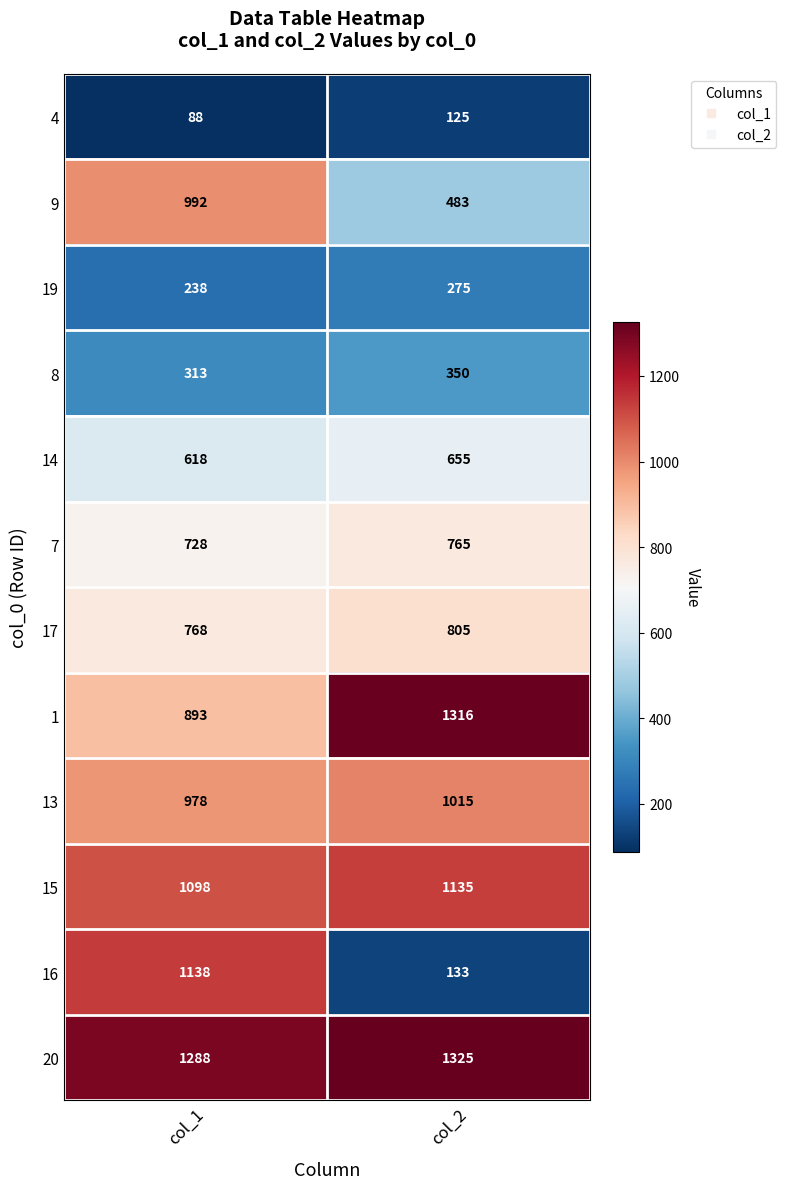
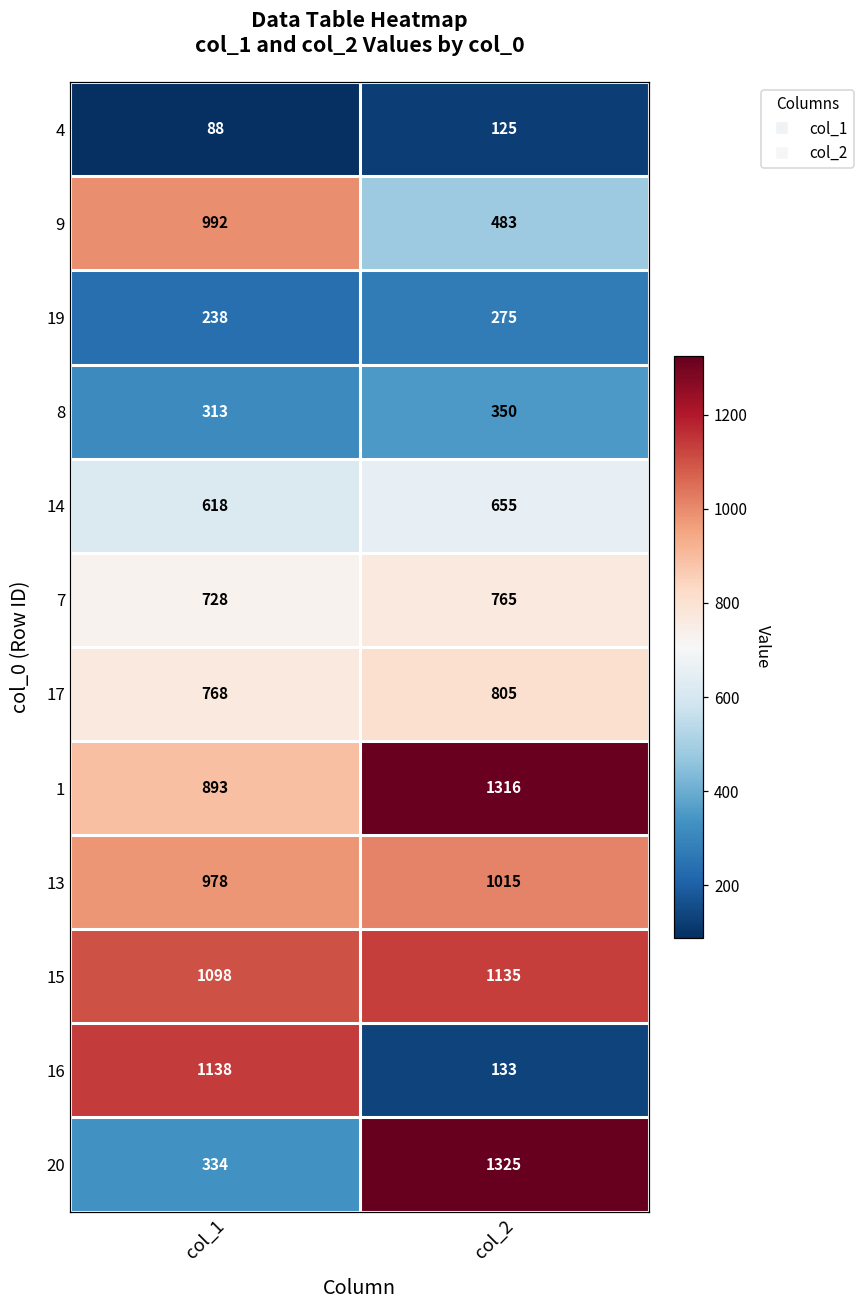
  {
    "4": {
      "col_1": 88,
      "col_2": 125
    },
    "9": {
      "col_1": 992,
      "col_2": 483
    },
    "19": {
      "col_1": 238,
      "col_2": 275
    },
    "8": {
      "col_1": 313,
      "col_2": 350
    },
    "14": {
      "col_1": 618,
      "col_2": 655
    },
    "7": {
      "col_1": 728,
      "col_2": 765
    },
    "17": {
      "col_1": 768,
      "col_2": 805
    },
    "1": {
      "col_1": 893,
      "col_2": 1316
    },
    "13": {
      "col_1": 978,
      "col_2": 1015
    },
    "15": {
      "col_1": 1098,
      "col_2": 1135
    },
    "16": {
      "col_1": 1138,
      "col_2": 133
    },
    "20": {
-     "col_1": 1288,
+     "col_1": 334,
      "col_2": 1325
    }
  }
